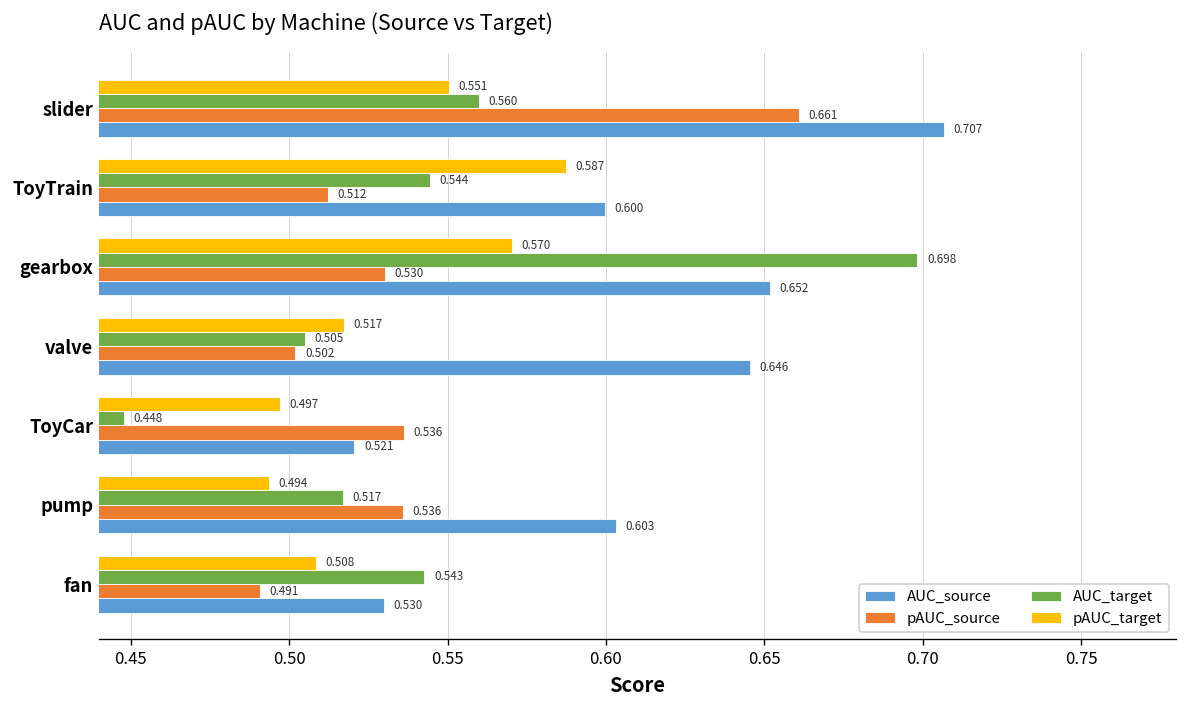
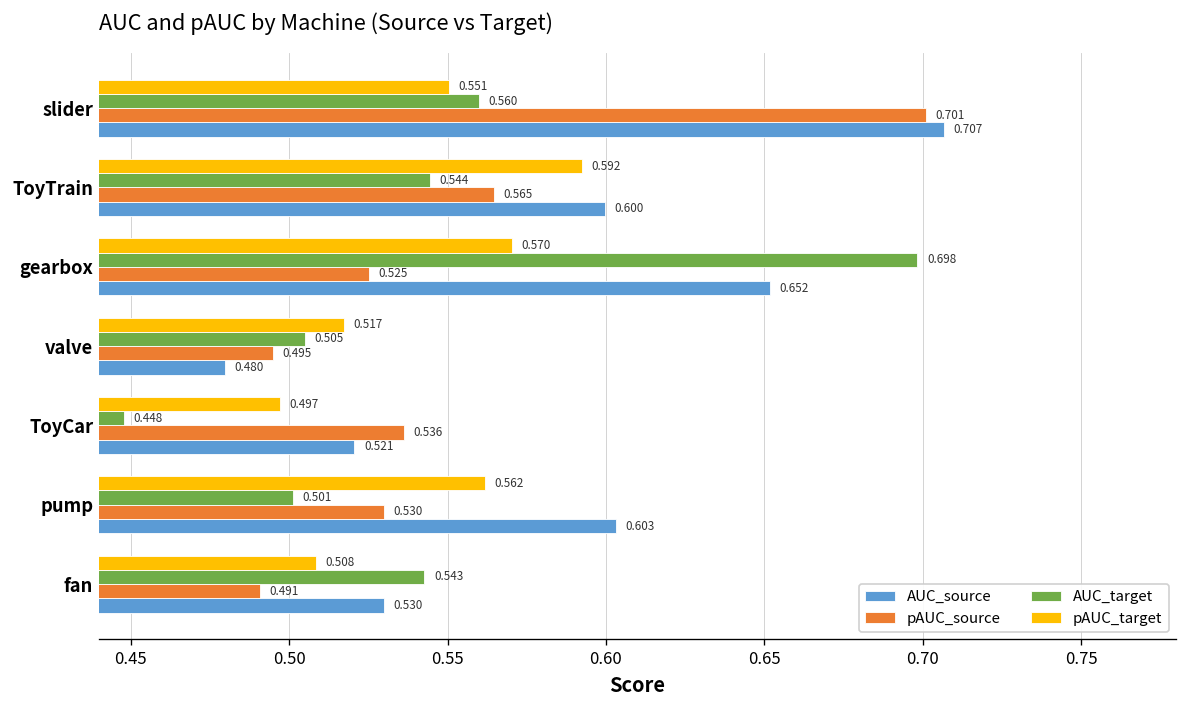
  {
    "AUC_source": {
      "slider": 0.707,
      "ToyTrain": 0.600,
      "gearbox": 0.652,
-     "valve": 0.646,
+     "valve": 0.480,
      "ToyCar": 0.521,
      "pump": 0.603,
      "fan": 0.530
    },
    "pAUC_source": {
-     "slider": 0.661,
-     "ToyTrain": 0.512,
-     "gearbox": 0.530,
-     "valve": 0.502,
+     "slider": 0.701,
+     "ToyTrain": 0.565,
+     "gearbox": 0.525,
+     "valve": 0.495,
      "ToyCar": 0.536,
-     "pump": 0.536,
+     "pump": 0.530,
      "fan": 0.491
    },
    "AUC_target": {
      "slider": 0.560,
      "ToyTrain": 0.544,
      "gearbox": 0.698,
      "valve": 0.505,
      "ToyCar": 0.448,
-     "pump": 0.517,
+     "pump": 0.501,
      "fan": 0.543
    },
    "pAUC_target": {
      "slider": 0.551,
-     "ToyTrain": 0.587,
+     "ToyTrain": 0.592,
      "gearbox": 0.570,
      "valve": 0.517,
      "ToyCar": 0.497,
-     "pump": 0.494,
+     "pump": 0.562,
      "fan": 0.508
    }
  }
